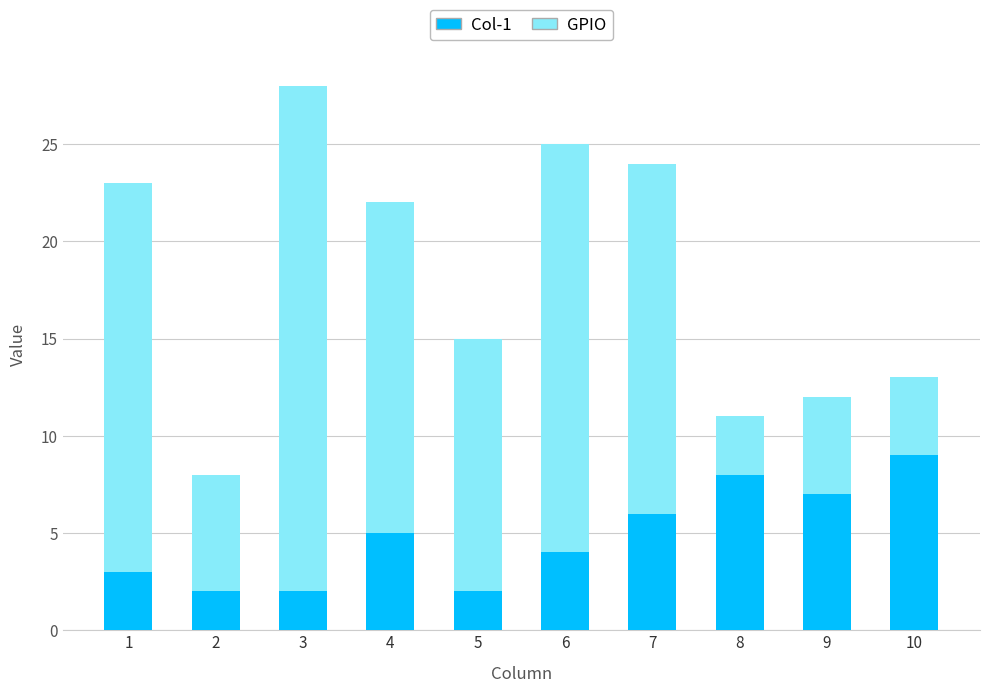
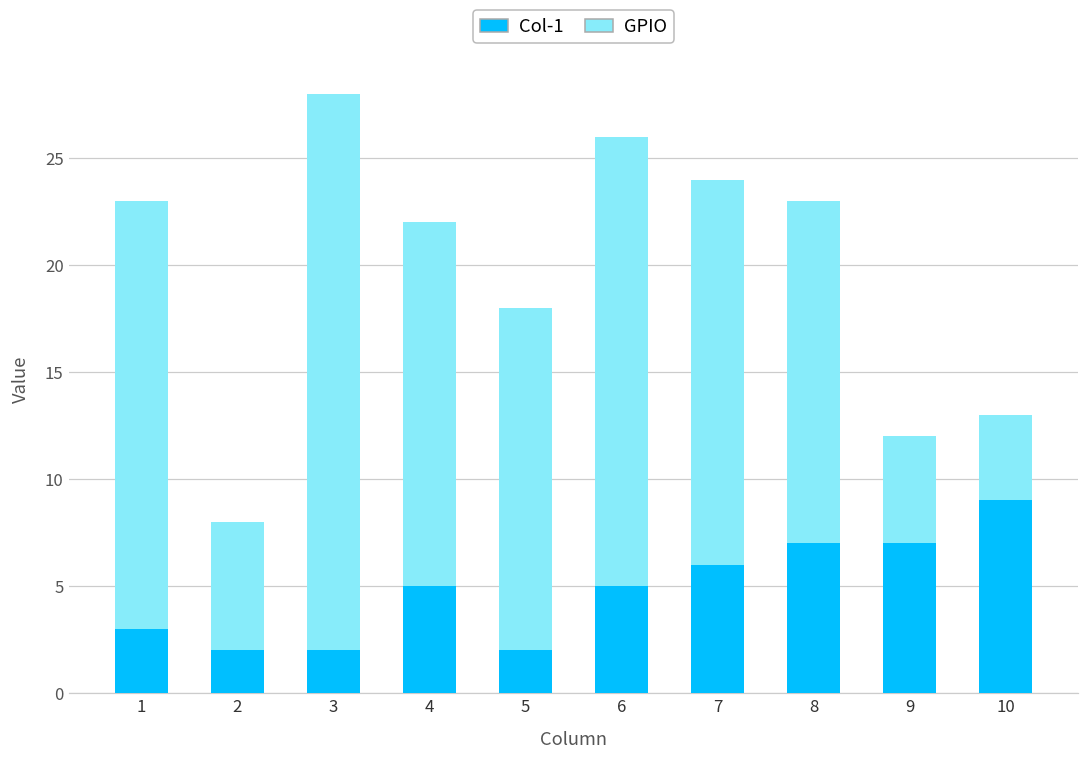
  {
    "Col-1": {
      "1": 3,
      "2": 2,
      "3": 2,
      "4": 5,
      "5": 2,
-     "6": 4,
+     "6": 5,
      "7": 6,
-     "8": 8,
+     "8": 7,
      "9": 7,
      "10": 9
    },
    "GPIO": {
      "1": 20,
      "2": 6,
      "3": 26,
      "4": 17,
-     "5": 13,
+     "5": 16,
      "6": 21,
      "7": 18,
-     "8": 3,
+     "8": 16,
      "9": 5,
      "10": 4
    }
  }
